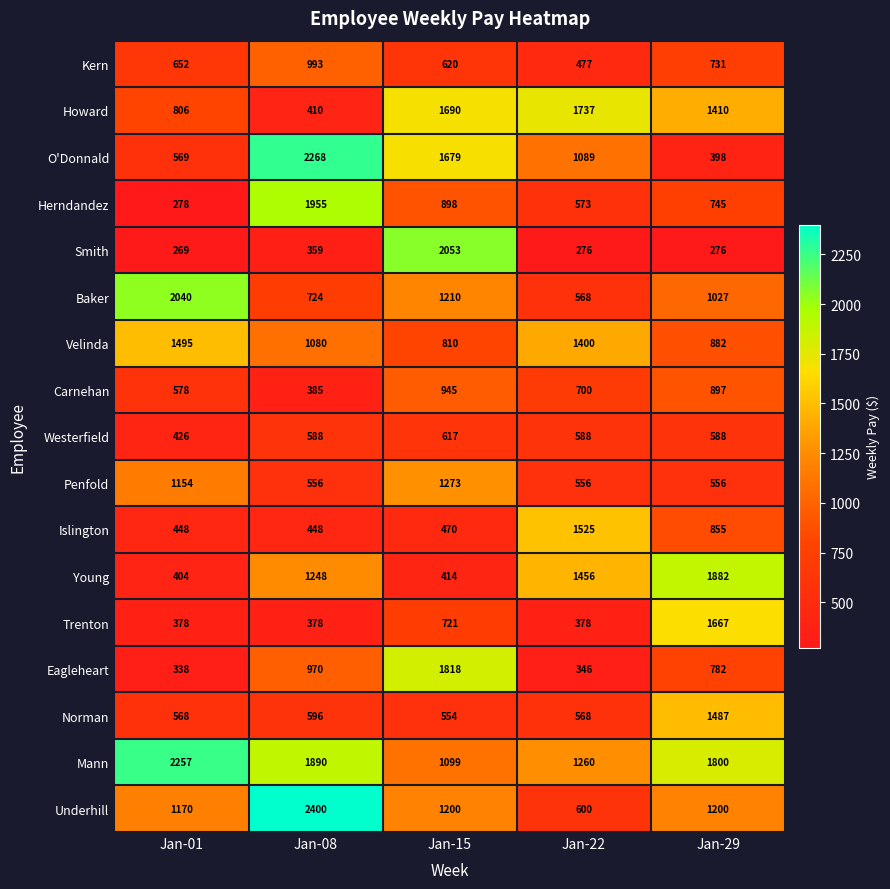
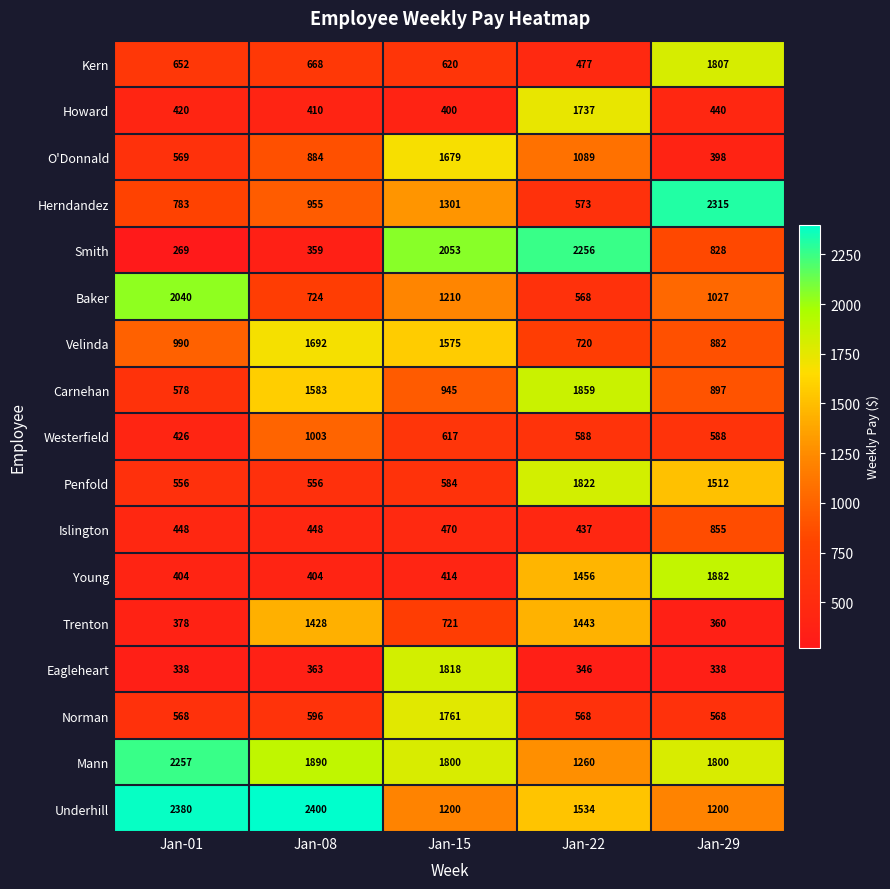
  {
    "Kern": {
      "Jan-01": 652,
-     "Jan-08": 993,
+     "Jan-08": 668,
      "Jan-15": 620,
      "Jan-22": 477,
-     "Jan-29": 731
+     "Jan-29": 1807
    },
    "Howard": {
-     "Jan-01": 806,
+     "Jan-01": 420,
      "Jan-08": 410,
-     "Jan-15": 1690,
+     "Jan-15": 400,
      "Jan-22": 1737,
-     "Jan-29": 1410
+     "Jan-29": 440
    },
    "O'Donnald": {
      "Jan-01": 569,
-     "Jan-08": 2268,
+     "Jan-08": 884,
      "Jan-15": 1679,
      "Jan-22": 1089,
      "Jan-29": 398
    },
    "Herndandez": {
-     "Jan-01": 278,
-     "Jan-08": 1955,
-     "Jan-15": 898,
+     "Jan-01": 783,
+     "Jan-08": 955,
+     "Jan-15": 1301,
      "Jan-22": 573,
-     "Jan-29": 745
+     "Jan-29": 2315
    },
    "Smith": {
      "Jan-01": 269,
      "Jan-08": 359,
      "Jan-15": 2053,
-     "Jan-22": 276,
-     "Jan-29": 276
+     "Jan-22": 2256,
+     "Jan-29": 828
    },
    "Baker": {
      "Jan-01": 2040,
      "Jan-08": 724,
      "Jan-15": 1210,
      "Jan-22": 568,
      "Jan-29": 1027
    },
    "Velinda": {
-     "Jan-01": 1495,
-     "Jan-08": 1080,
-     "Jan-15": 810,
-     "Jan-22": 1400,
+     "Jan-01": 990,
+     "Jan-08": 1692,
+     "Jan-15": 1575,
+     "Jan-22": 720,
      "Jan-29": 882
    },
    "Carnehan": {
      "Jan-01": 578,
-     "Jan-08": 385,
+     "Jan-08": 1583,
      "Jan-15": 945,
-     "Jan-22": 700,
+     "Jan-22": 1859,
      "Jan-29": 897
    },
    "Westerfield": {
      "Jan-01": 426,
-     "Jan-08": 588,
+     "Jan-08": 1003,
      "Jan-15": 617,
      "Jan-22": 588,
      "Jan-29": 588
    },
    "Penfold": {
-     "Jan-01": 1154,
+     "Jan-01": 556,
      "Jan-08": 556,
-     "Jan-15": 1273,
-     "Jan-22": 556,
-     "Jan-29": 556
+     "Jan-15": 584,
+     "Jan-22": 1822,
+     "Jan-29": 1512
    },
    "Islington": {
      "Jan-01": 448,
      "Jan-08": 448,
      "Jan-15": 470,
-     "Jan-22": 1525,
+     "Jan-22": 437,
      "Jan-29": 855
    },
    "Young": {
      "Jan-01": 404,
-     "Jan-08": 1248,
+     "Jan-08": 404,
      "Jan-15": 414,
      "Jan-22": 1456,
      "Jan-29": 1882
    },
    "Trenton": {
      "Jan-01": 378,
-     "Jan-08": 378,
+     "Jan-08": 1428,
      "Jan-15": 721,
-     "Jan-22": 378,
-     "Jan-29": 1667
+     "Jan-22": 1443,
+     "Jan-29": 360
    },
    "Eagleheart": {
      "Jan-01": 338,
-     "Jan-08": 970,
+     "Jan-08": 363,
      "Jan-15": 1818,
      "Jan-22": 346,
-     "Jan-29": 782
+     "Jan-29": 338
    },
    "Norman": {
      "Jan-01": 568,
      "Jan-08": 596,
-     "Jan-15": 554,
+     "Jan-15": 1761,
      "Jan-22": 568,
-     "Jan-29": 1487
+     "Jan-29": 568
    },
    "Mann": {
      "Jan-01": 2257,
      "Jan-08": 1890,
-     "Jan-15": 1099,
+     "Jan-15": 1800,
      "Jan-22": 1260,
      "Jan-29": 1800
    },
    "Underhill": {
-     "Jan-01": 1170,
+     "Jan-01": 2380,
      "Jan-08": 2400,
      "Jan-15": 1200,
-     "Jan-22": 600,
+     "Jan-22": 1534,
      "Jan-29": 1200
    }
  }
